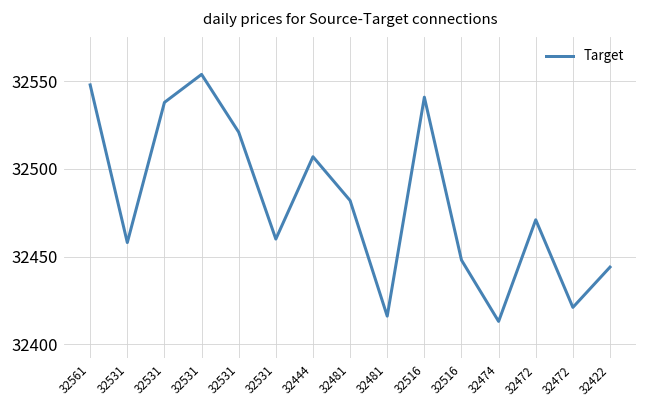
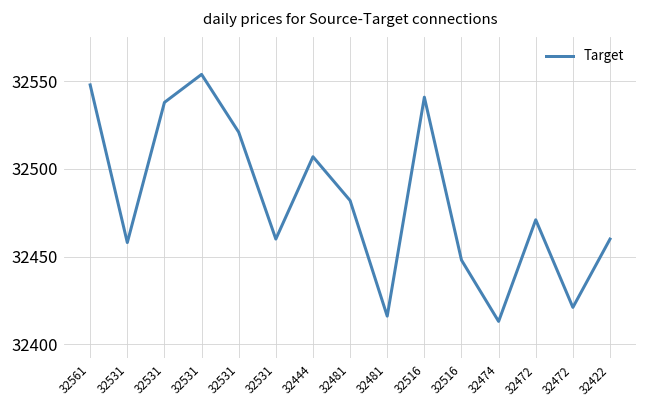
  {
    "32561": 32548,
    "32444": 32507,
    "32474": 32413,
-   "32422": 32444
+   "32422": 32460
  }
